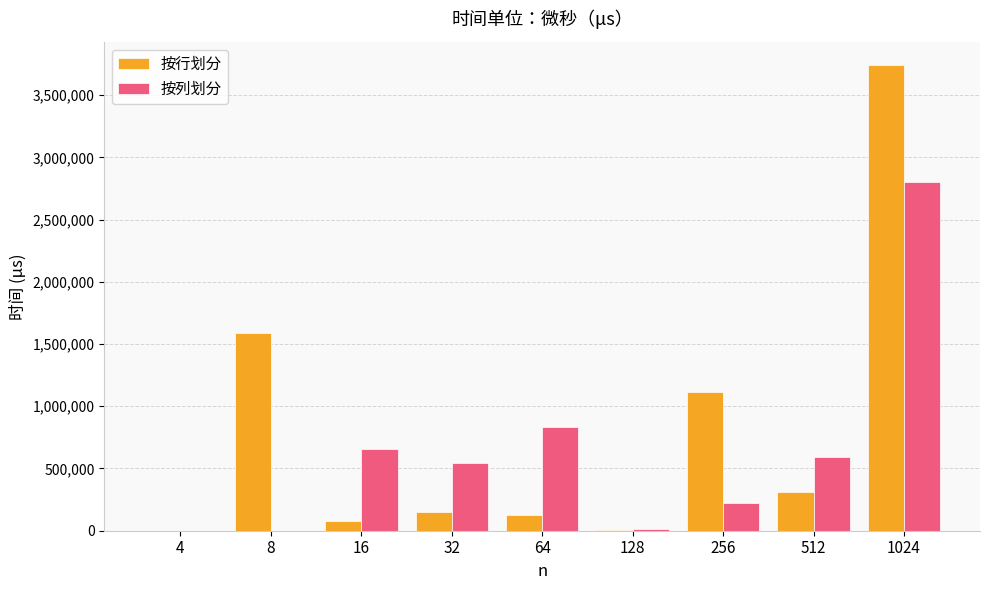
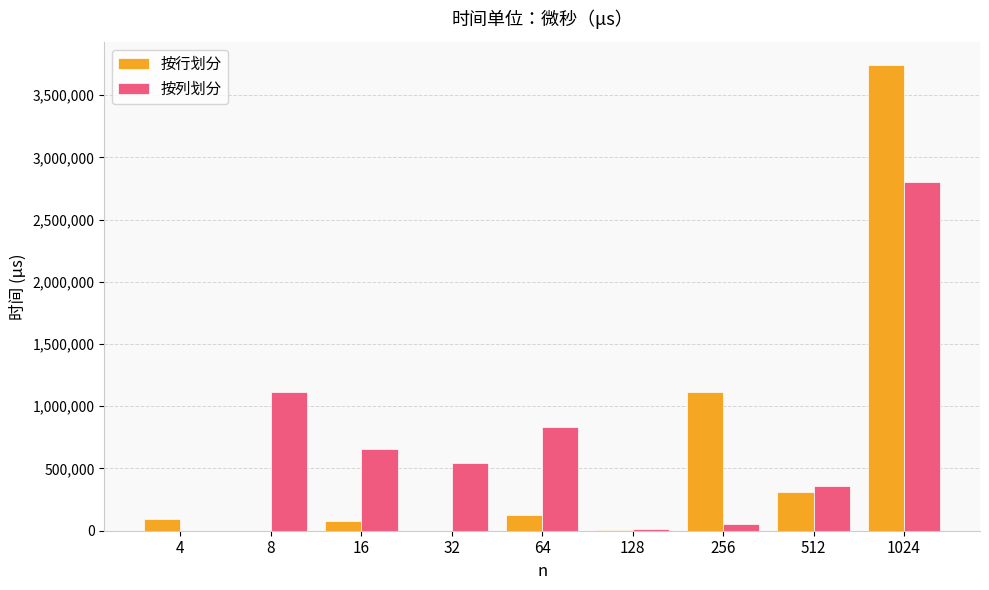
  {
    "按行划分": {
-     "4": "0",
-     "8": "1,590,000",
+     "4": "90,000",
+     "8": "0",
      "16": "70,000",
-     "32": "150,000",
+     "32": "0",
      "64": "130,000",
      "256": "1,120,000",
      "512": "310,000",
      "1024": "3,740,000"
    },
    "按列划分": {
-     "8": "0",
+     "8": "1,120,000",
      "16": "660,000",
      "32": "540,000",
      "64": "830,000",
-     "256": "220,000",
-     "512": "590,000",
+     "256": "60,000",
+     "512": "360,000",
      "1024": "2,810,000"
    }
  }
